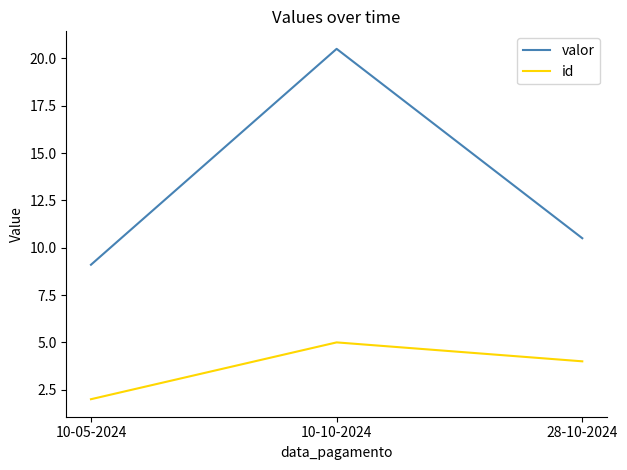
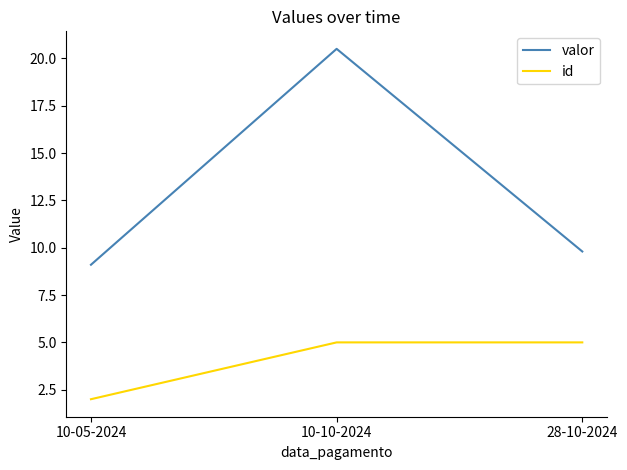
  {
    "valor": {
      "10-05-2024": 9.1,
      "10-10-2024": 20.5,
-     "28-10-2024": 10.5
+     "28-10-2024": 9.8
    },
    "id": {
      "10-05-2024": 2,
      "10-10-2024": 5,
-     "28-10-2024": 4
+     "28-10-2024": 5
    }
  }
